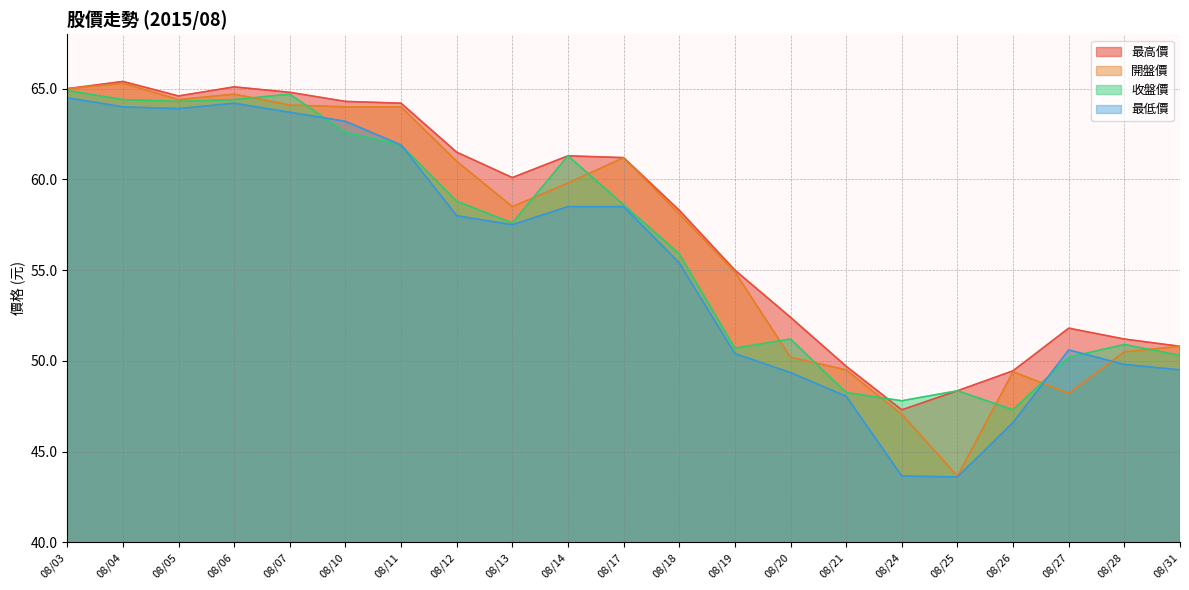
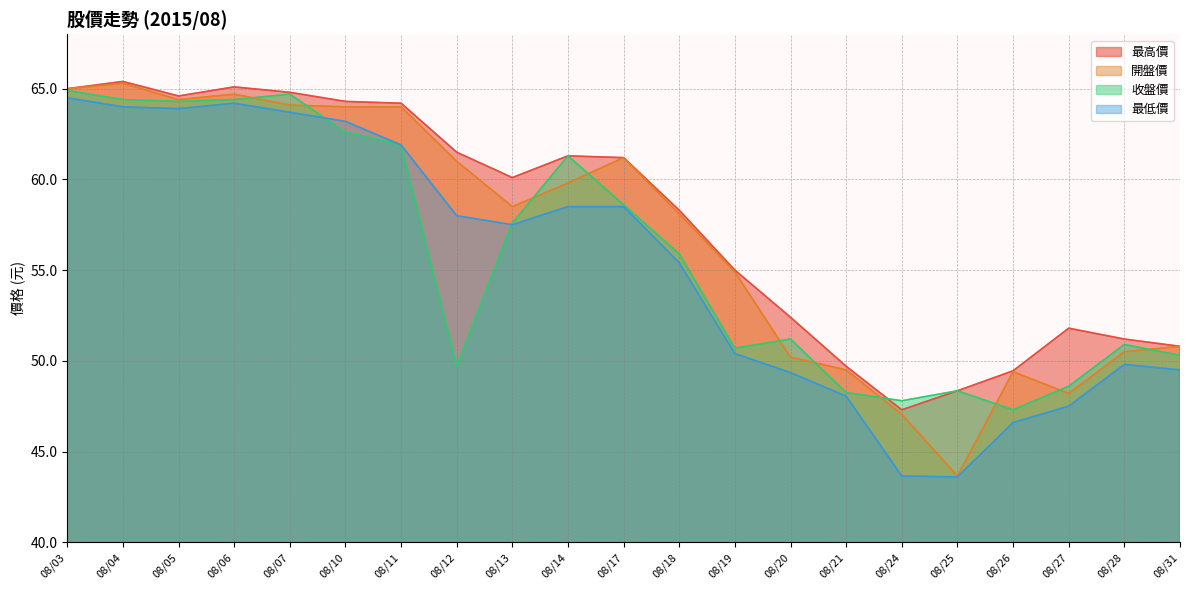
  {
    "收盤價": {
      "08/04": 64.4,
      "08/06": 64.4,
      "08/10": 62.6,
-     "08/12": 58.8,
+     "08/12": 49.7,
      "08/18": 55.9,
      "08/19": 50.7,
      "08/20": 51.2,
      "08/21": 48.3,
      "08/24": 47.8,
      "08/26": 47.3,
-     "08/27": 50.2,
+     "08/27": 48.6,
      "08/28": 50.9,
      "08/31": 50.3
    },
    "最低價": {
      "08/03": 64.5,
      "08/04": 64.0,
      "08/05": 63.9,
      "08/06": 64.2,
      "08/07": 63.7,
      "08/10": 63.2,
      "08/12": 58.0,
      "08/14": 58.5,
      "08/18": 55.4,
      "08/19": 50.4,
      "08/20": 49.4,
      "08/21": 48.1,
      "08/24": 43.7,
      "08/26": 46.6,
-     "08/27": 50.6,
+     "08/27": 47.5,
      "08/28": 49.8,
      "08/31": 49.5
    }
  }
